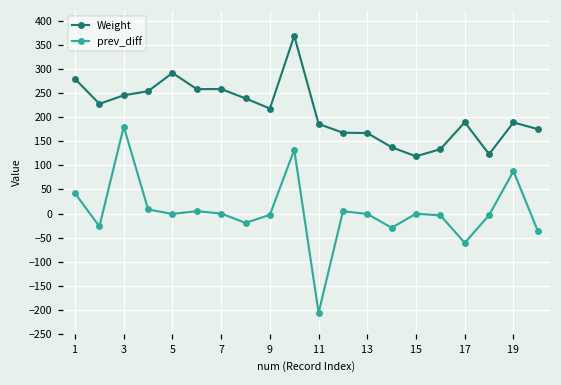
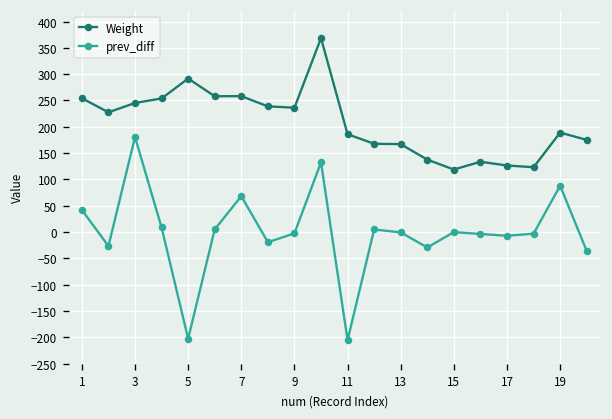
  {
    "Weight": {
-     "1": 280,
+     "1": 250,
      "3": 250,
      "5": 290,
      "7": 260,
-     "9": 220,
+     "9": 240,
      "11": 190,
      "13": 170,
      "15": 120,
-     "17": 190,
+     "17": 130,
      "19": 190
    },
    "prev_diff": {
      "1": 40,
      "3": 180,
-     "5": 0,
-     "7": 0,
+     "5": -200,
+     "7": 70,
      "9": 0,
      "11": -210,
      "13": 0,
      "15": 0,
-     "17": -60,
+     "17": -10,
      "19": 90
    }
  }
